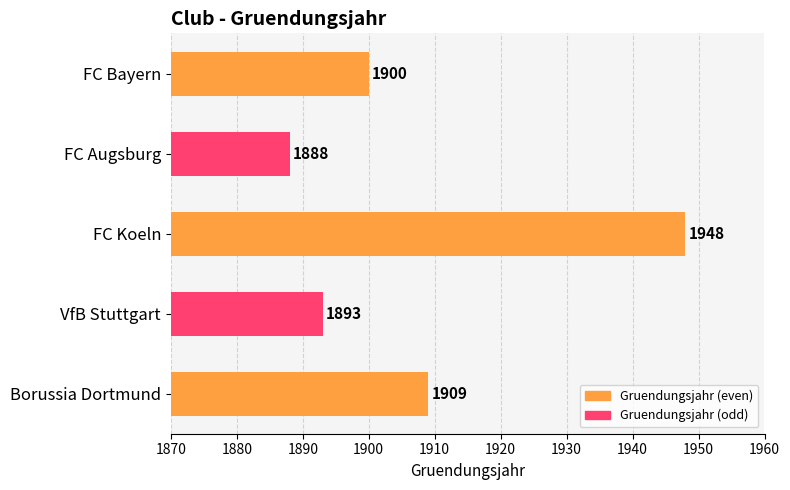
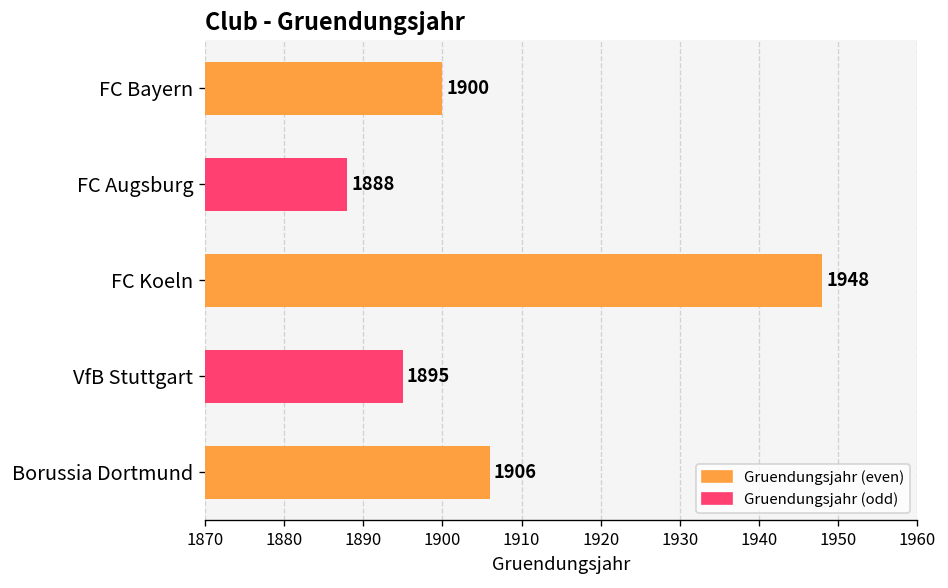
  {
    "FC Bayern": 1900,
    "FC Augsburg": 1888,
    "FC Koeln": 1948,
-   "VfB Stuttgart": 1893,
-   "Borussia Dortmund": 1909
+   "VfB Stuttgart": 1895,
+   "Borussia Dortmund": 1906
  }
